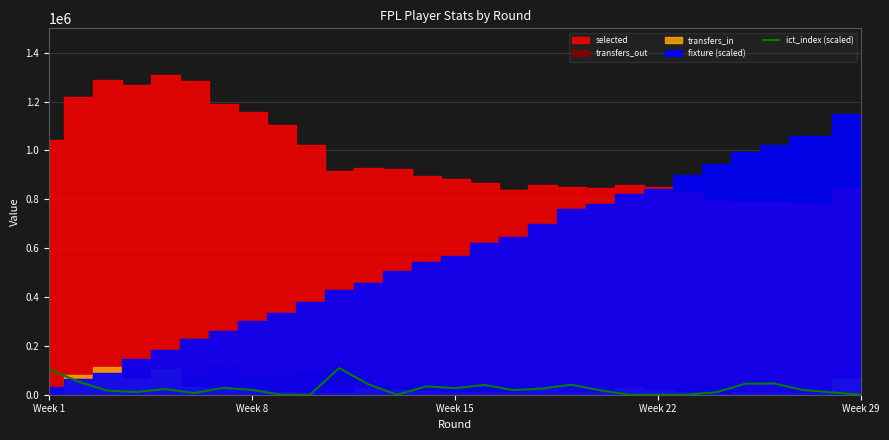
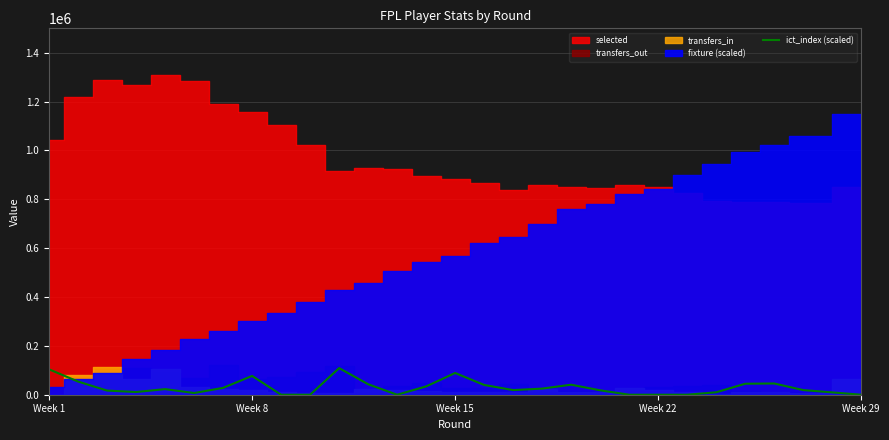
  {
    "ict_index (scaled)": {
      "Week 1": 100000,
-     "Week 8": 20000,
-     "Week 15": 30000,
+     "Week 8": 80000,
+     "Week 15": 90000,
      "Week 22": 0
    }
  }
